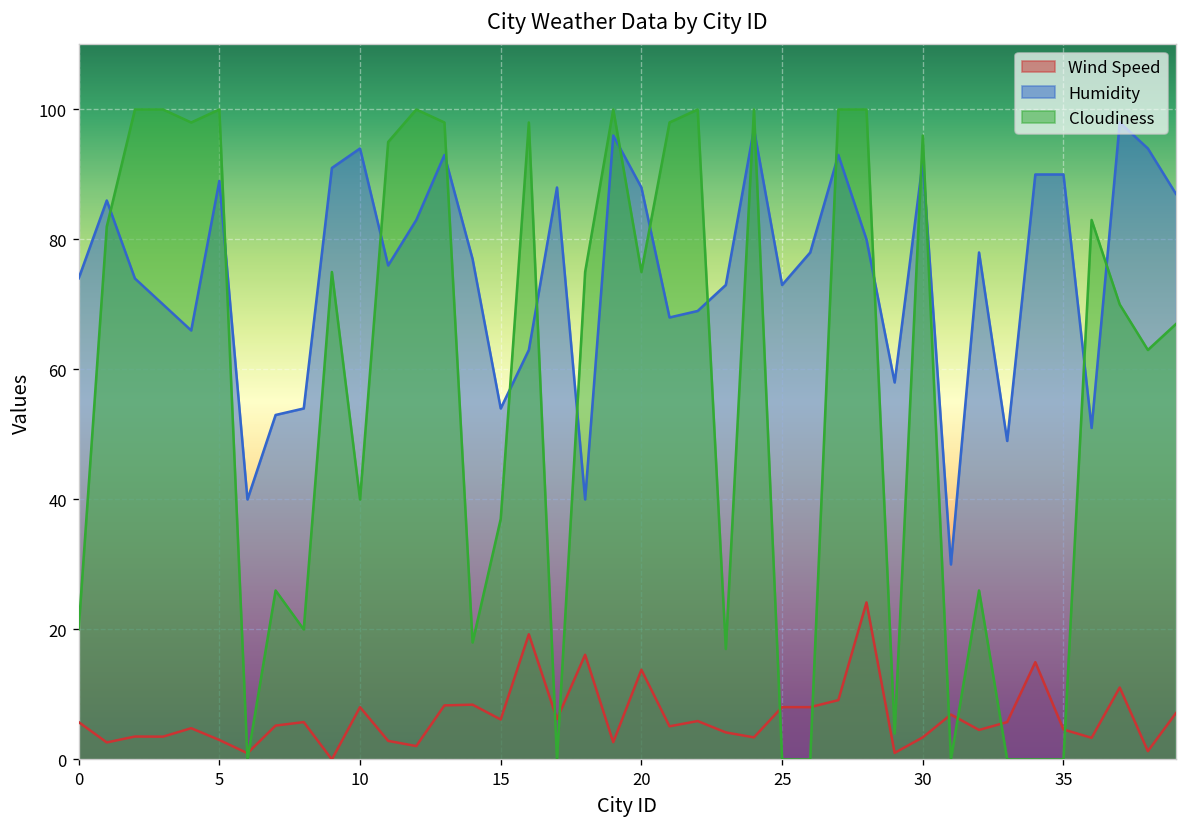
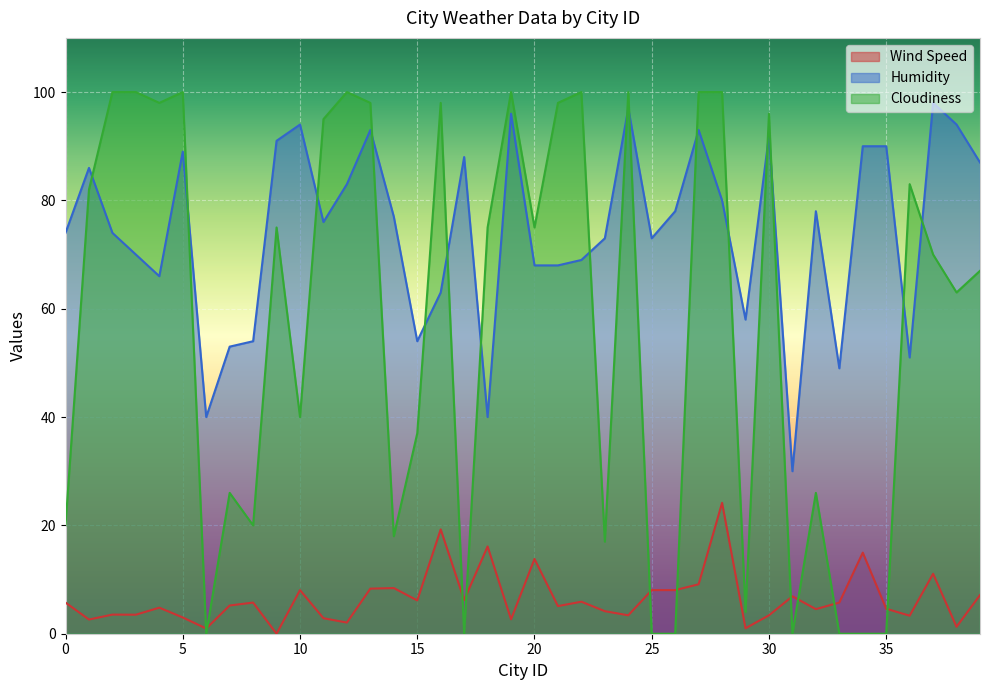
  {
    "Wind Speed": {
      "0": 6,
      "5": 3,
      "10": 8,
      "15": 6,
      "20": 14,
      "25": 8,
      "30": 3,
      "35": 5
    },
    "Humidity": {
      "0": 74,
      "5": 89,
      "10": 94,
      "15": 54,
-     "20": 88,
+     "20": 68,
      "25": 73,
      "30": 92,
      "35": 90
    },
    "Cloudiness": {
      "0": 20,
      "5": 100,
      "10": 40,
      "15": 37,
      "20": 75,
      "25": 0,
      "30": 96,
      "35": 0
    }
  }
